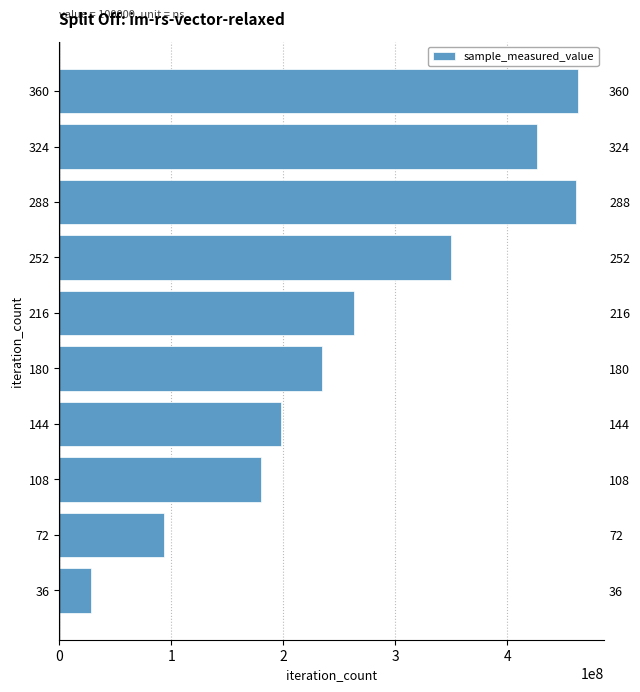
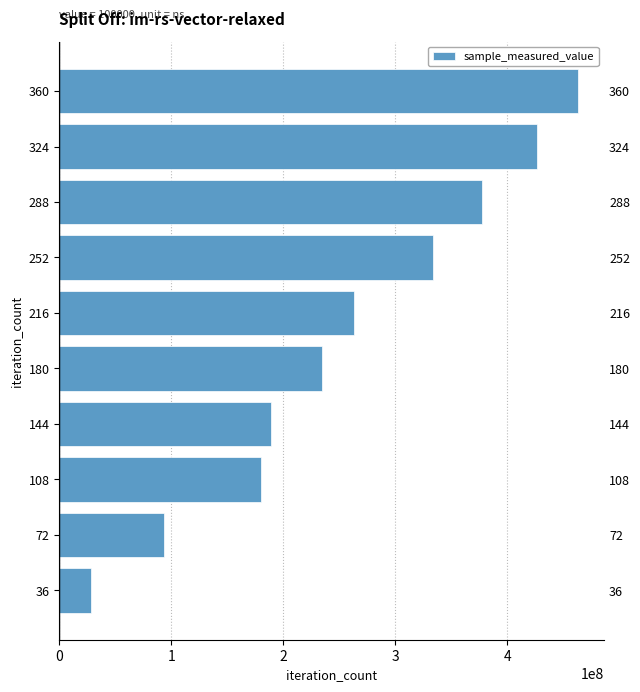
  {
    "360": 463000000,
    "324": 427000000,
-   "288": 461000000,
-   "252": 350000000,
+   "288": 377000000,
+   "252": 333000000,
    "216": 263000000,
    "180": 234000000,
-   "144": 198000000,
+   "144": 189000000,
    "108": 180000000,
    "72": 93000000,
    "36": 28000000
  }
